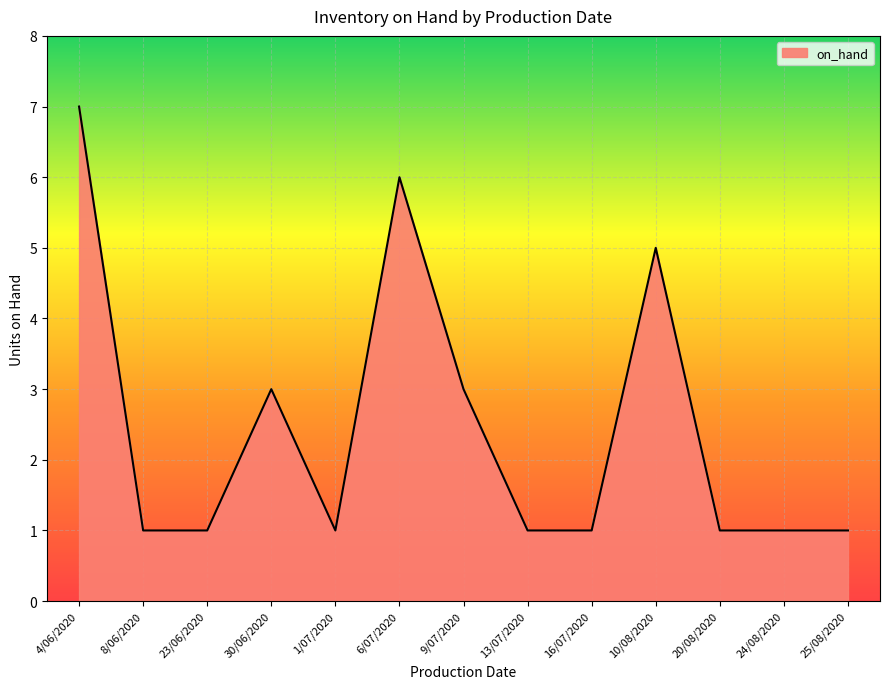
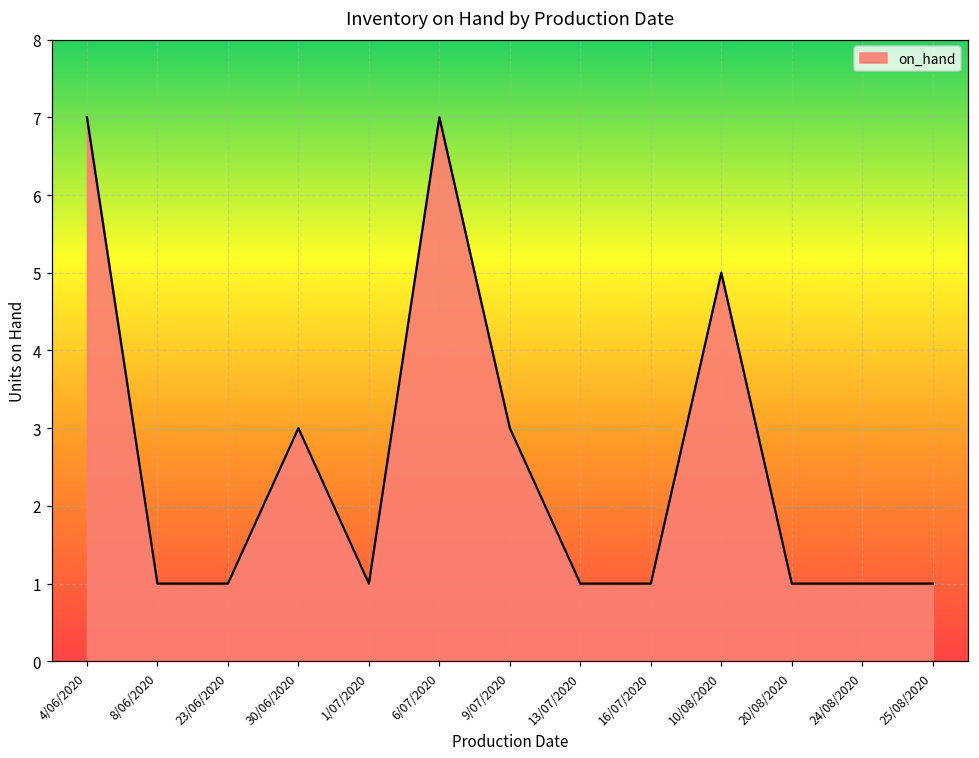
  {
    "4/06/2020": 7,
    "8/06/2020": 1,
    "23/06/2020": 1,
    "30/06/2020": 3,
    "1/07/2020": 1,
-   "6/07/2020": 6,
+   "6/07/2020": 7,
    "9/07/2020": 3,
    "13/07/2020": 1,
    "16/07/2020": 1,
    "10/08/2020": 5,
    "20/08/2020": 1,
    "24/08/2020": 1,
    "25/08/2020": 1
  }
